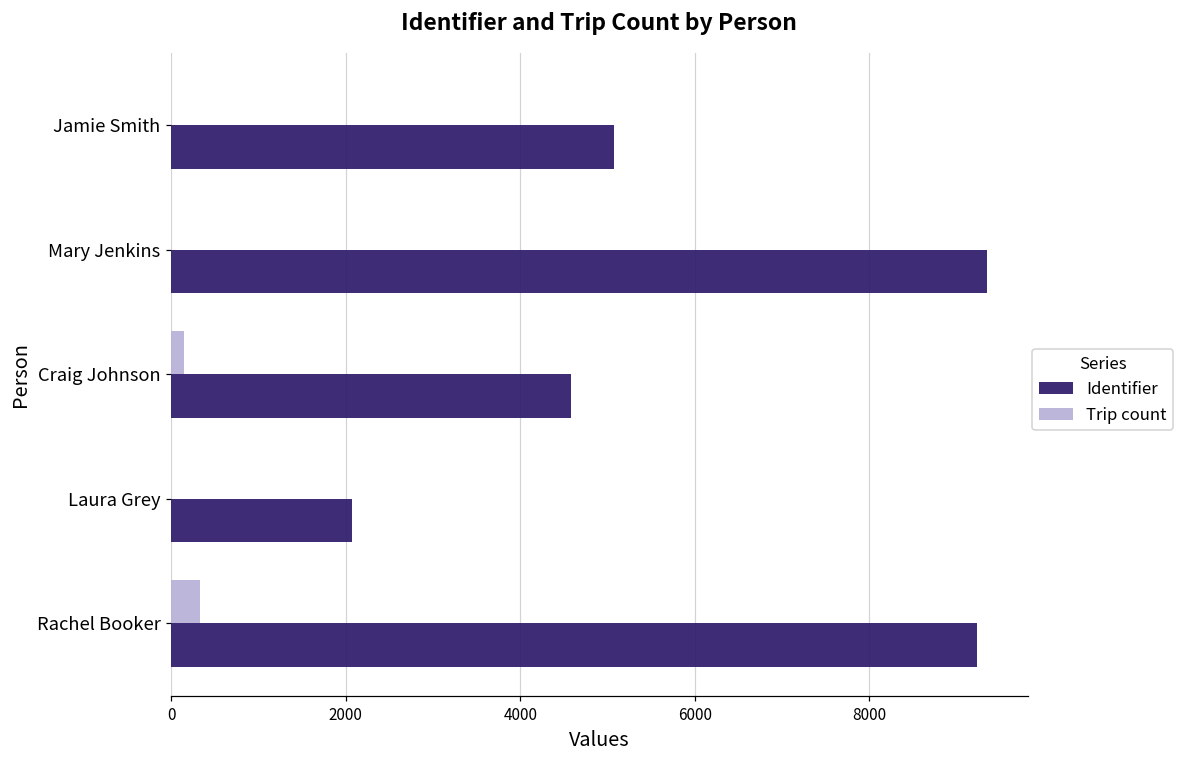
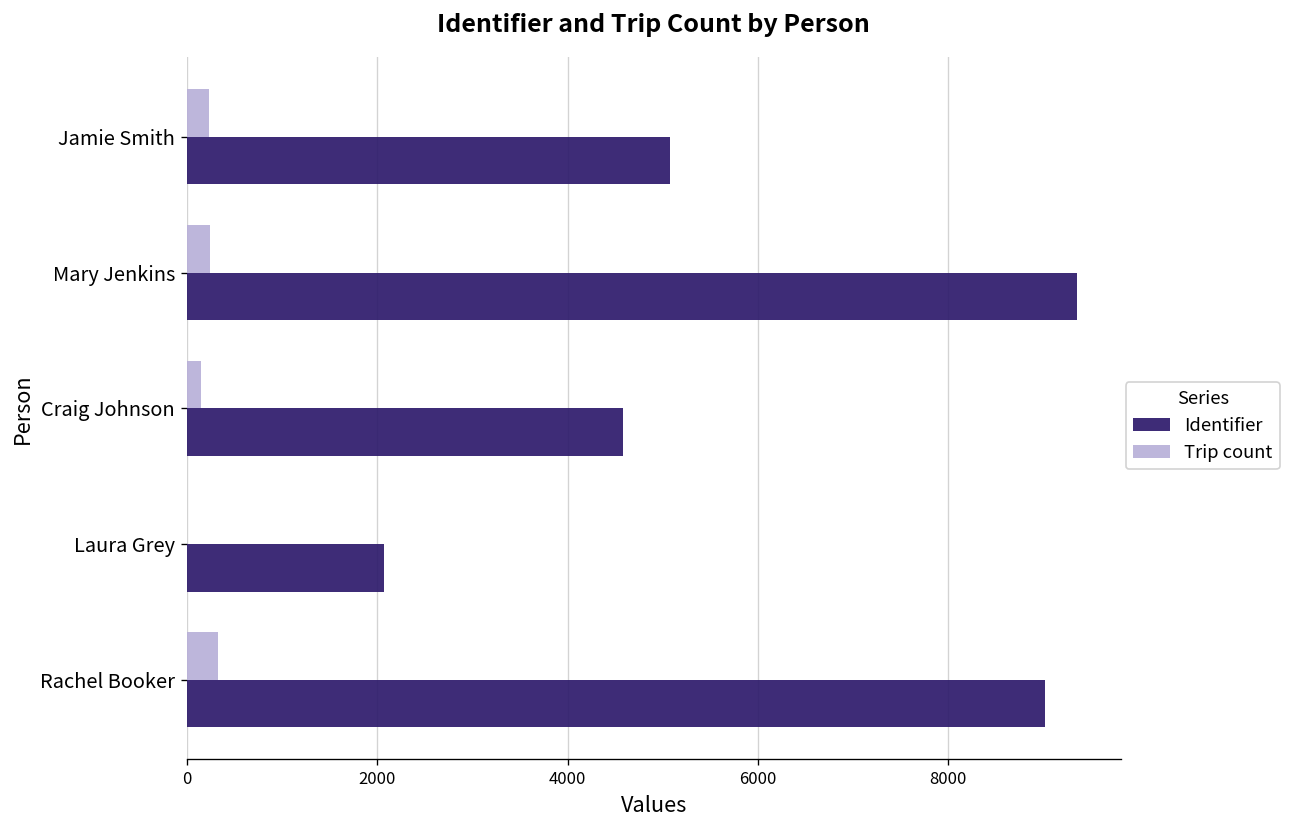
  {
    "Identifier": {
      "Jamie Smith": 5100,
      "Mary Jenkins": 9300,
      "Craig Johnson": 4600,
      "Laura Grey": 2100,
-     "Rachel Booker": 9200
+     "Rachel Booker": 9000
    },
    "Trip count": {
-     "Jamie Smith": 0,
-     "Mary Jenkins": 0,
+     "Jamie Smith": 200,
+     "Mary Jenkins": 200,
      "Craig Johnson": 100,
      "Rachel Booker": 300
    }
  }
